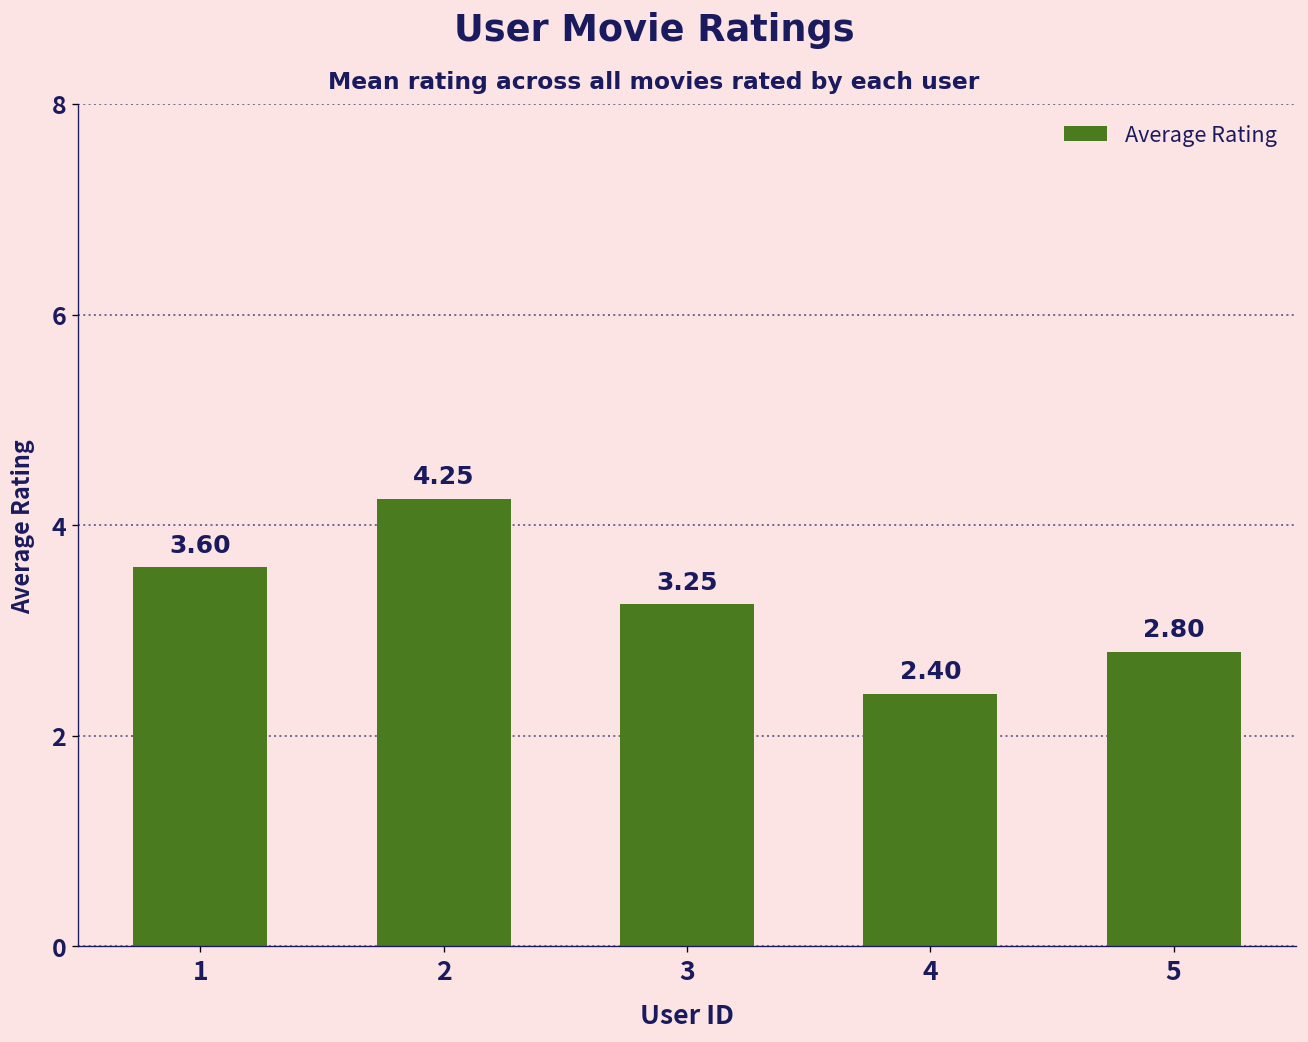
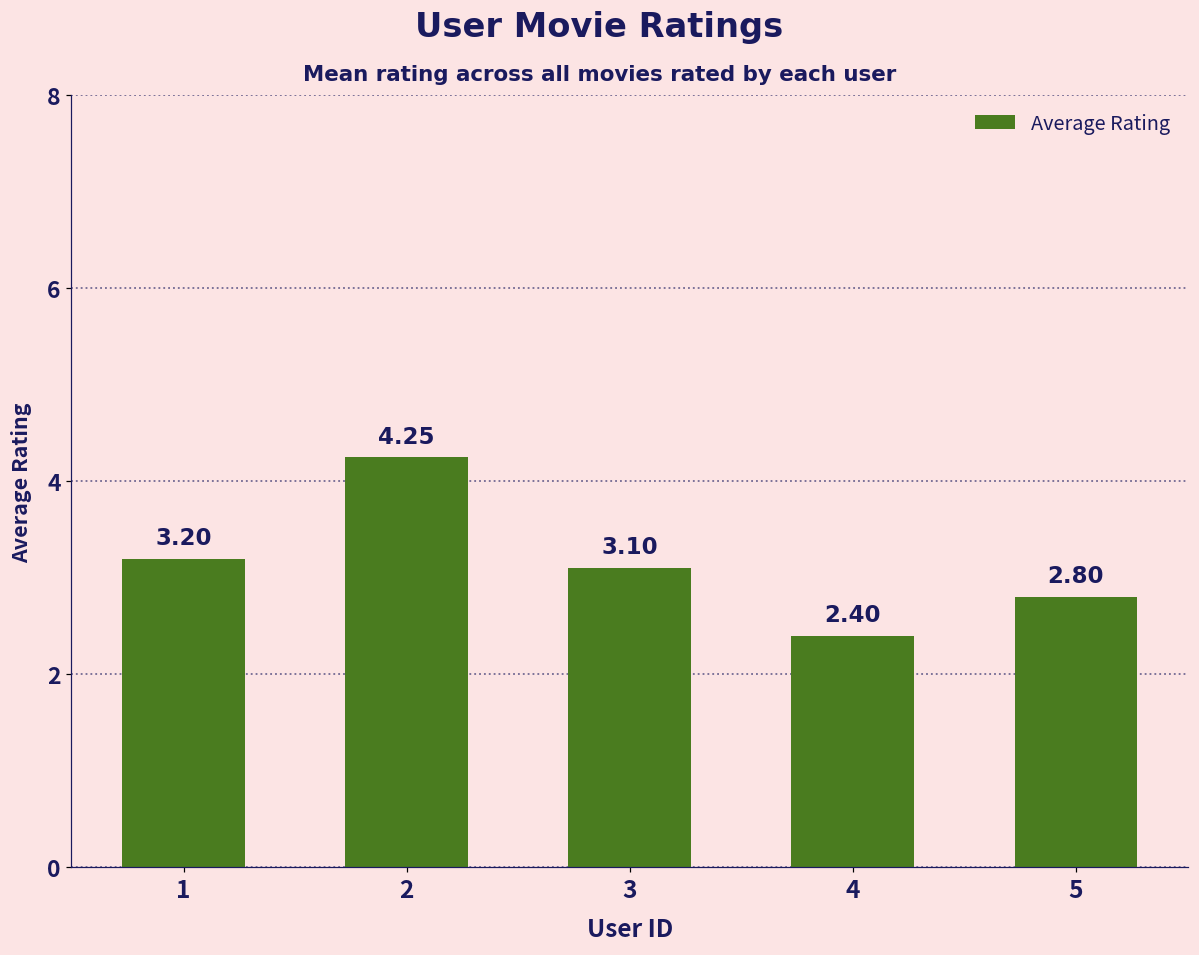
  {
-   "1": 3.60,
+   "1": 3.20,
    "2": 4.25,
-   "3": 3.25,
+   "3": 3.10,
    "4": 2.40,
    "5": 2.80
  }
